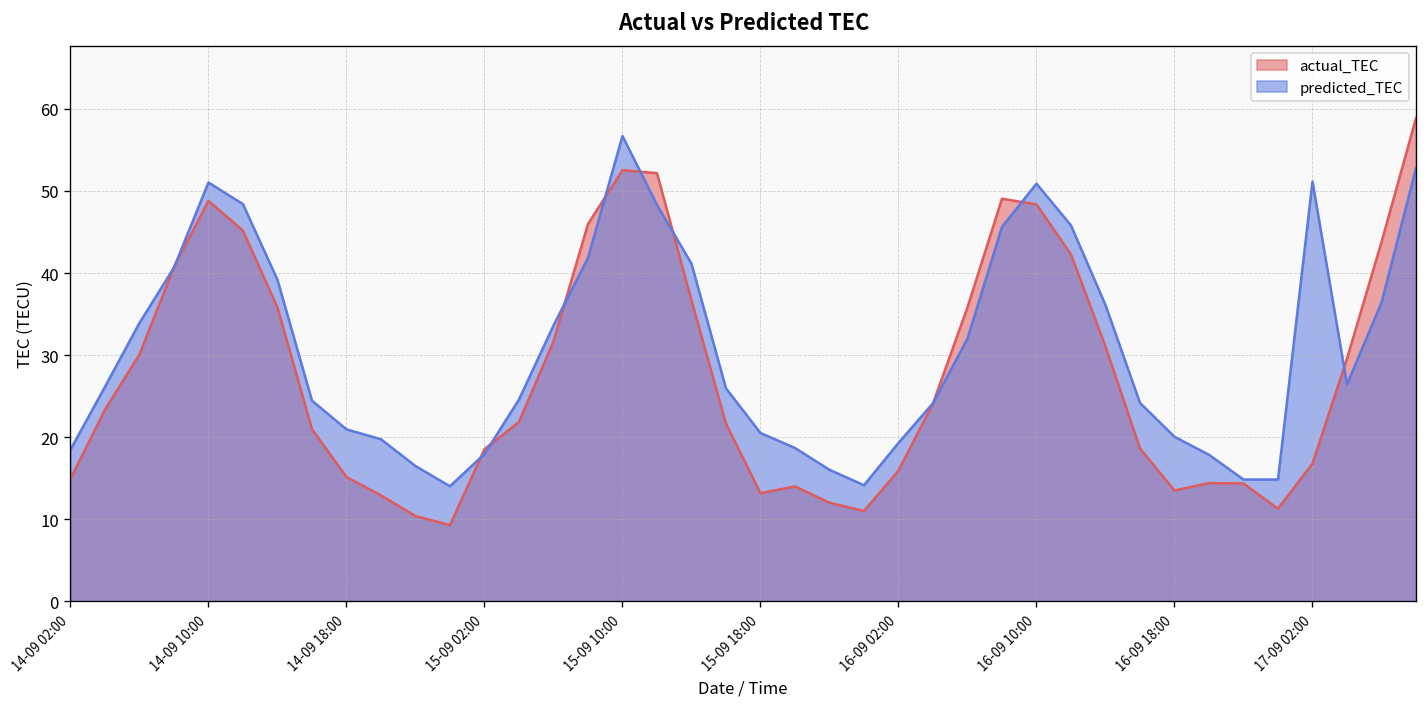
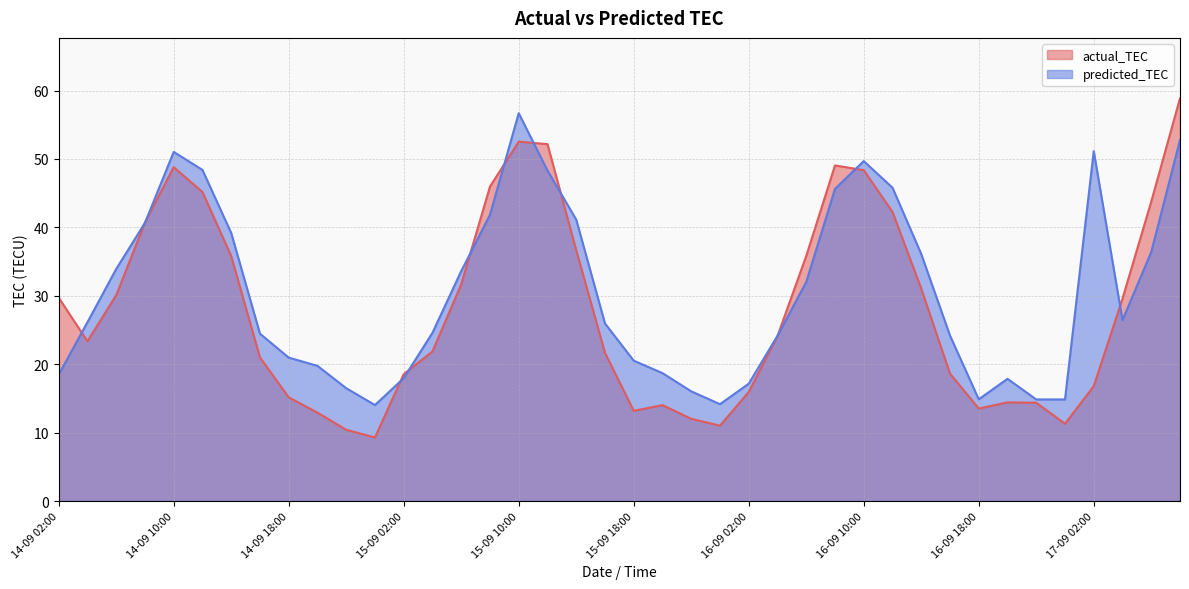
  {
    "actual_TEC": {
-     "14-09 02:00": 15,
+     "14-09 02:00": 30,
      "14-09 10:00": 49,
      "14-09 18:00": 15,
      "15-09 02:00": 19,
      "15-09 10:00": 53,
      "15-09 18:00": 13,
      "16-09 02:00": 16,
      "16-09 10:00": 48,
      "16-09 18:00": 14,
      "17-09 02:00": 17
    },
    "predicted_TEC": {
      "14-09 02:00": 18,
      "14-09 10:00": 51,
      "14-09 18:00": 21,
      "15-09 02:00": 18,
      "15-09 10:00": 57,
      "15-09 18:00": 21,
-     "16-09 02:00": 19,
-     "16-09 10:00": 51,
-     "16-09 18:00": 20,
+     "16-09 02:00": 17,
+     "16-09 10:00": 50,
+     "16-09 18:00": 15,
      "17-09 02:00": 51
    }
  }
